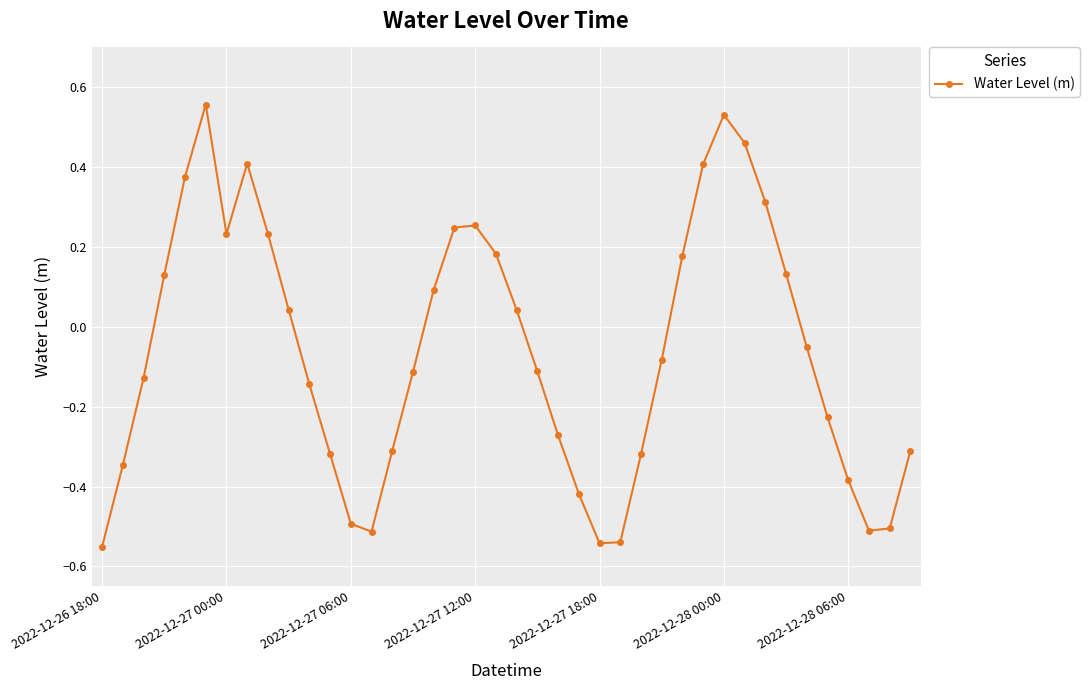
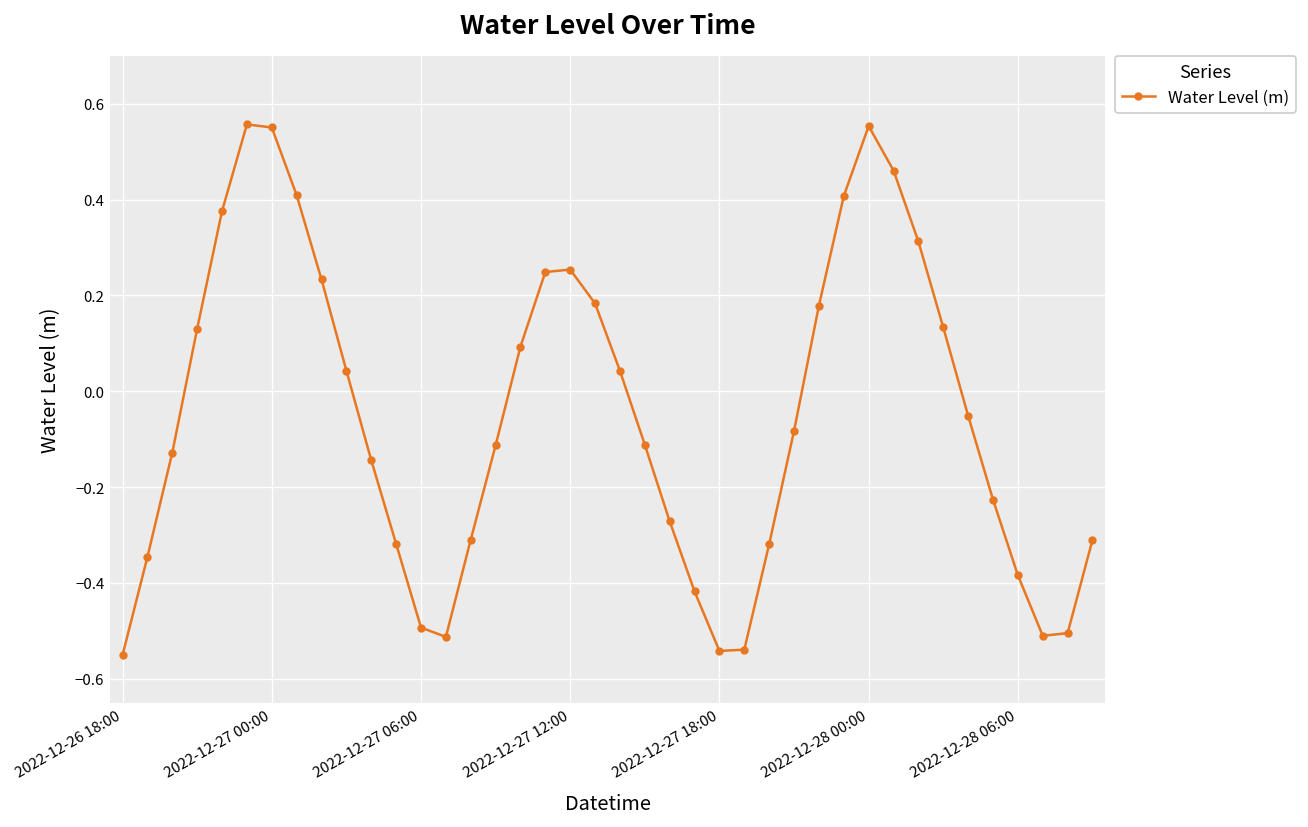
  {
    "2022-12-26 18:00": -0.55,
-   "2022-12-27 00:00": 0.23,
+   "2022-12-27 00:00": 0.55,
    "2022-12-27 06:00": -0.49,
    "2022-12-27 12:00": 0.25,
    "2022-12-27 18:00": -0.54,
-   "2022-12-28 00:00": 0.53,
+   "2022-12-28 00:00": 0.55,
    "2022-12-28 06:00": -0.38
  }
